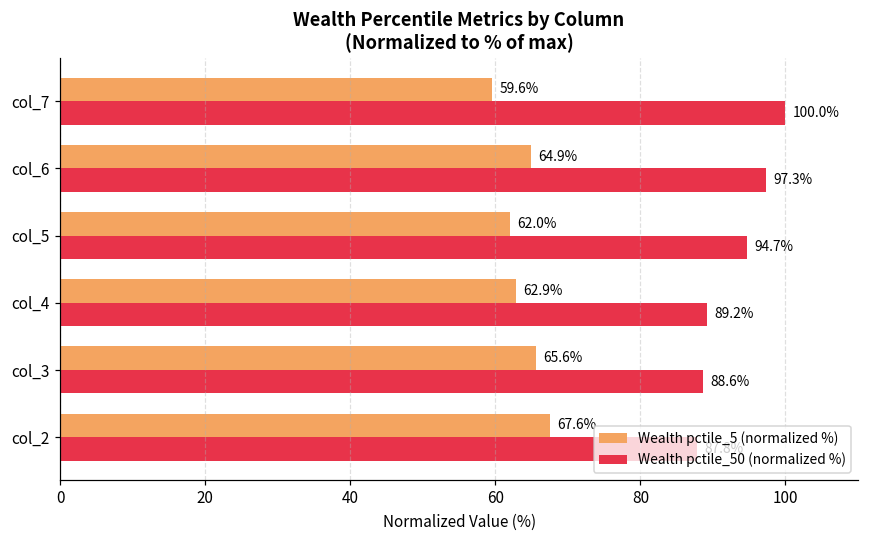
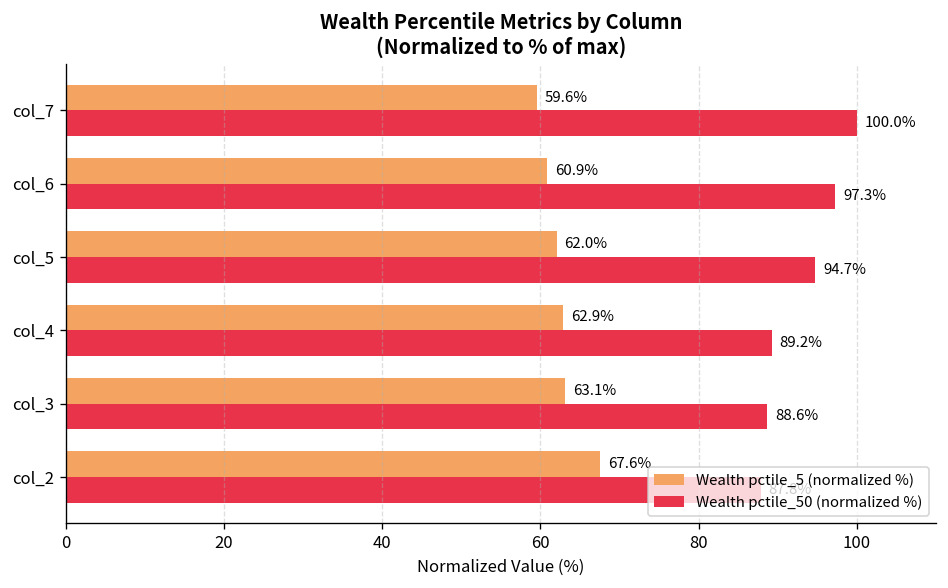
  {
    "Wealth pctile_5 (normalized %)": {
      "col_7": "59.6%",
-     "col_6": "64.9%",
+     "col_6": "60.9%",
      "col_5": "62.0%",
      "col_4": "62.9%",
-     "col_3": "65.6%"
+     "col_3": "63.1%"
    },
    "Wealth pctile_50 (normalized %)": {
      "col_7": "100.0%",
      "col_6": "97.3%",
      "col_5": "94.7%",
      "col_4": "89.2%",
      "col_3": "88.6%"
    }
  }
